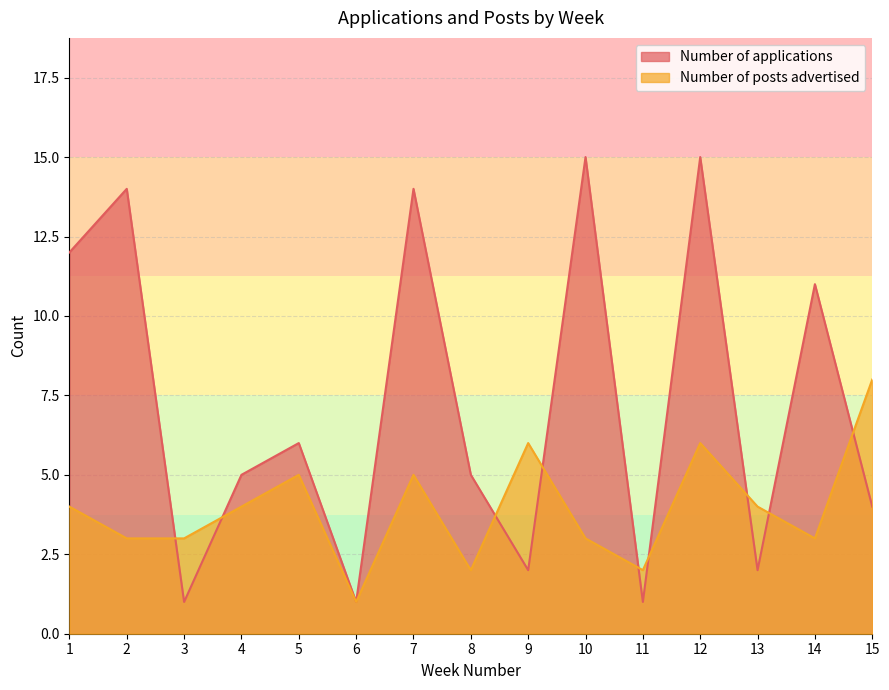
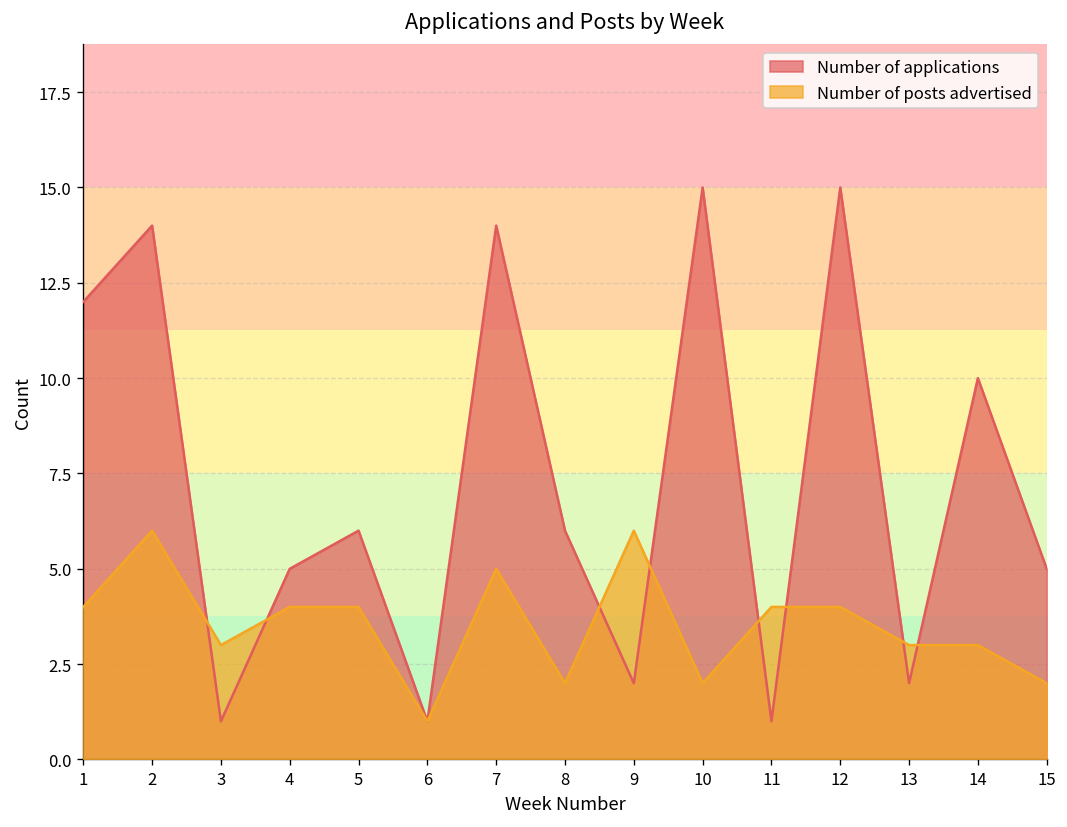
  {
    "Number of applications": {
      "1": 12,
      "2": 14,
      "3": 1,
      "4": 5,
      "5": 6,
      "7": 14,
-     "8": 5,
+     "8": 6,
      "9": 2,
      "10": 15,
      "11": 1,
      "12": 15,
      "13": 2,
-     "14": 11,
-     "15": 4
+     "14": 10,
+     "15": 5
    },
    "Number of posts advertised": {
      "1": 4,
-     "2": 3,
+     "2": 6,
      "3": 3,
      "4": 4,
-     "5": 5,
+     "5": 4,
      "7": 5,
      "8": 2,
      "9": 6,
-     "10": 3,
-     "11": 2,
-     "12": 6,
-     "13": 4,
+     "10": 2,
+     "11": 4,
+     "12": 4,
+     "13": 3,
      "14": 3,
-     "15": 8
+     "15": 2
    }
  }
